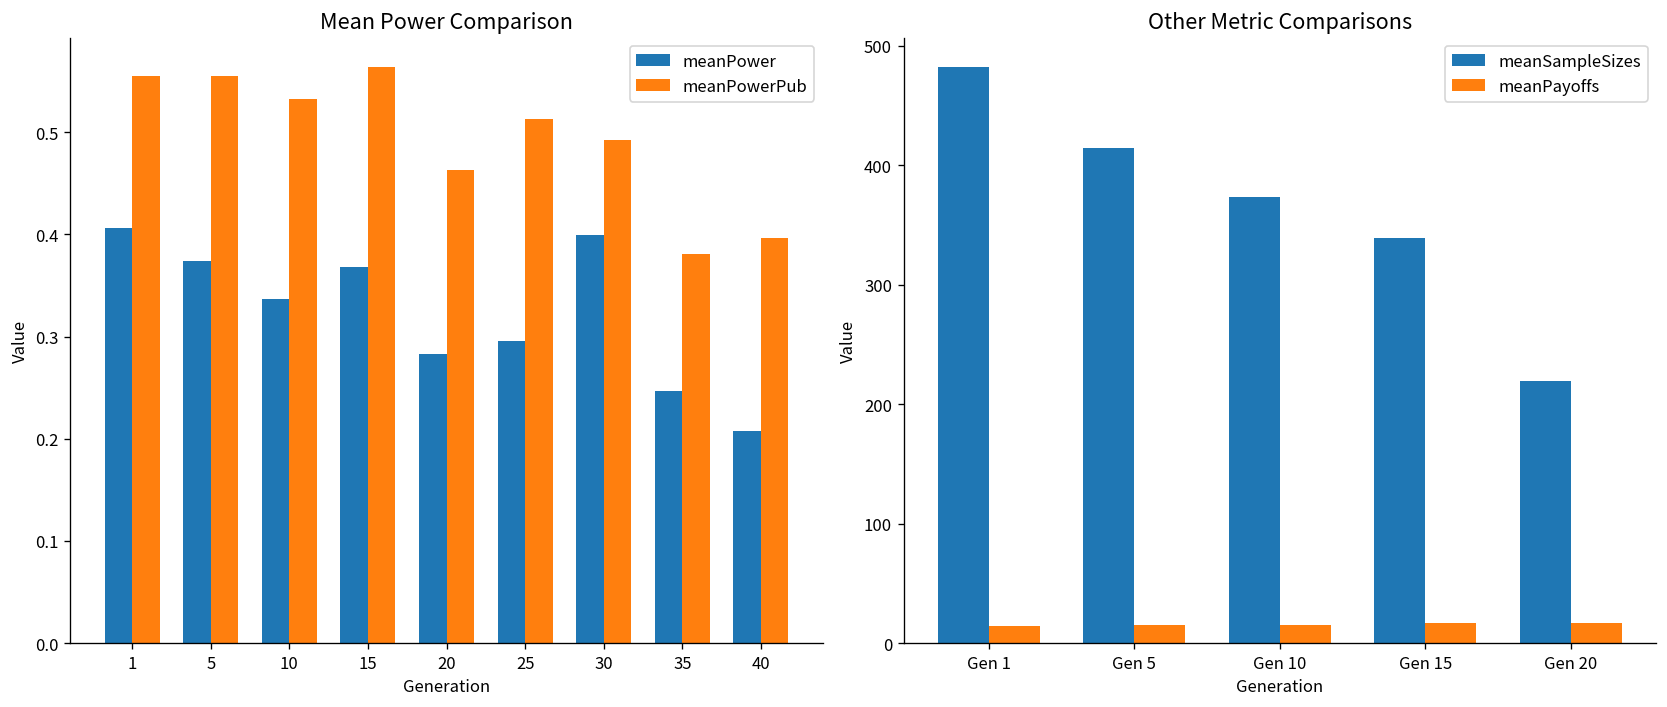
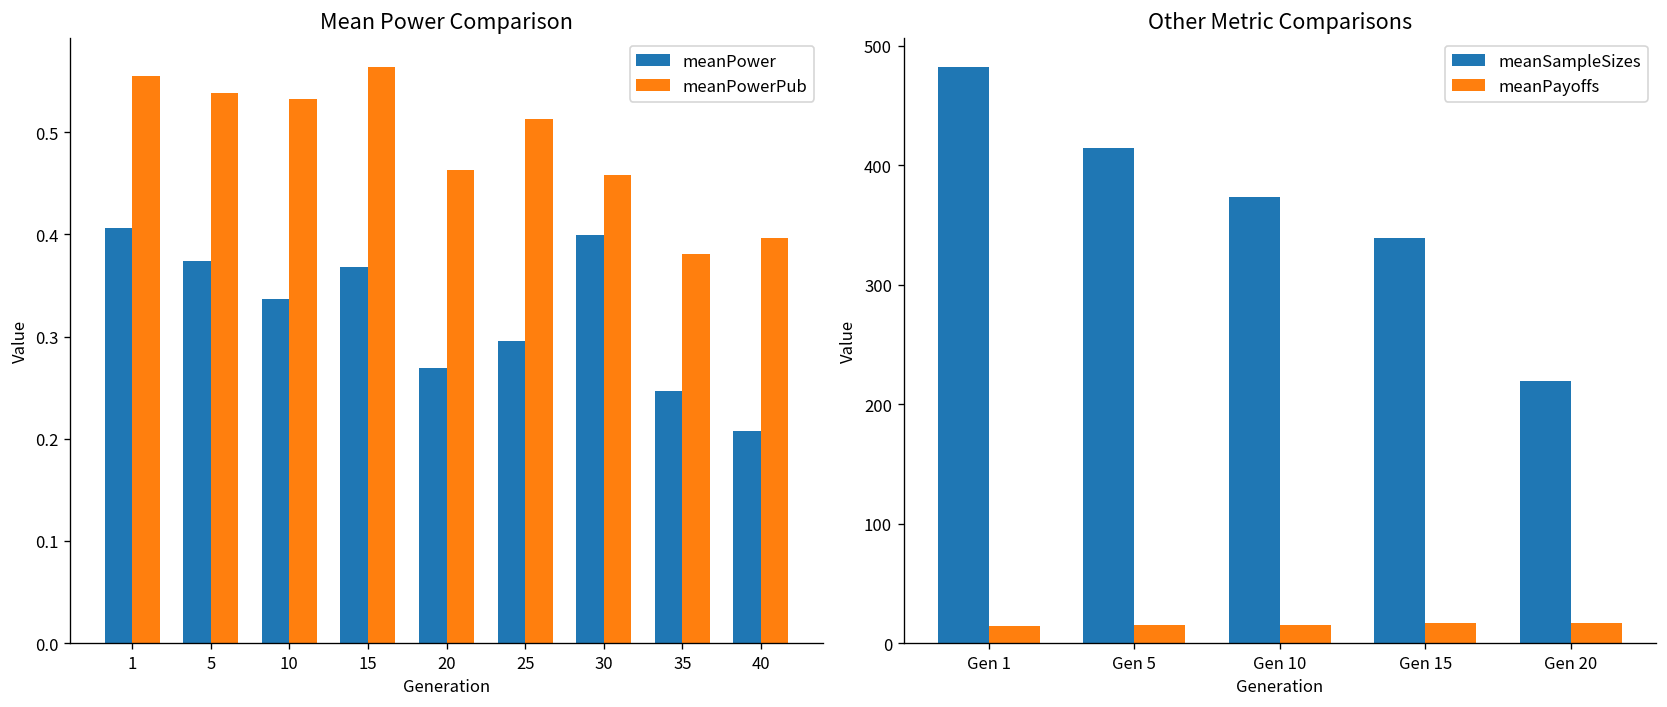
  {
    "Mean Power Comparison": {
      "meanPower": {
        "1": 0.41,
        "5": 0.37,
        "10": 0.34,
        "15": 0.37,
-       "20": 0.28,
+       "20": 0.27,
        "25": 0.30,
        "30": 0.40,
        "35": 0.25,
        "40": 0.21
      },
      "meanPowerPub": {
        "1": 0.56,
-       "5": 0.56,
+       "5": 0.54,
        "10": 0.53,
        "15": 0.56,
        "20": 0.46,
        "25": 0.51,
-       "30": 0.49,
+       "30": 0.46,
        "35": 0.38,
        "40": 0.40
      }
    },
    "Other Metric Comparisons": {
      "meanSampleSizes": {
        "Gen 1": 480,
        "Gen 5": 410,
        "Gen 10": 370,
        "Gen 15": 340,
        "Gen 20": 220
      },
      "meanPayoffs": {
        "Gen 1": 10,
        "Gen 5": 20,
        "Gen 10": 20,
        "Gen 15": 20,
        "Gen 20": 20
      }
    }
  }
